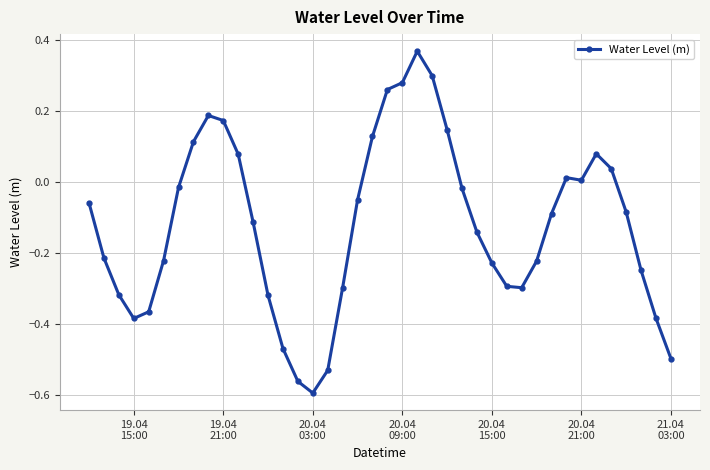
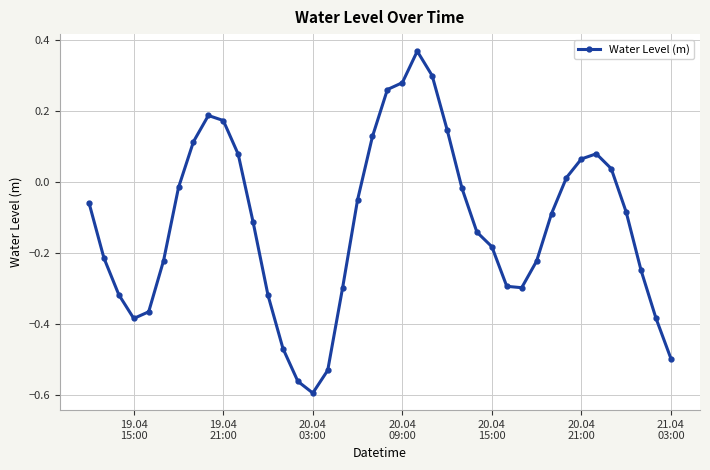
  {
    "19.04 15:00": -0.38,
    "19.04 21:00": 0.17,
    "20.04 03:00": -0.59,
    "20.04 09:00": 0.28,
-   "20.04 15:00": -0.23,
-   "20.04 21:00": 0.00,
+   "20.04 15:00": -0.18,
+   "20.04 21:00": 0.06,
    "21.04 03:00": -0.50
  }
